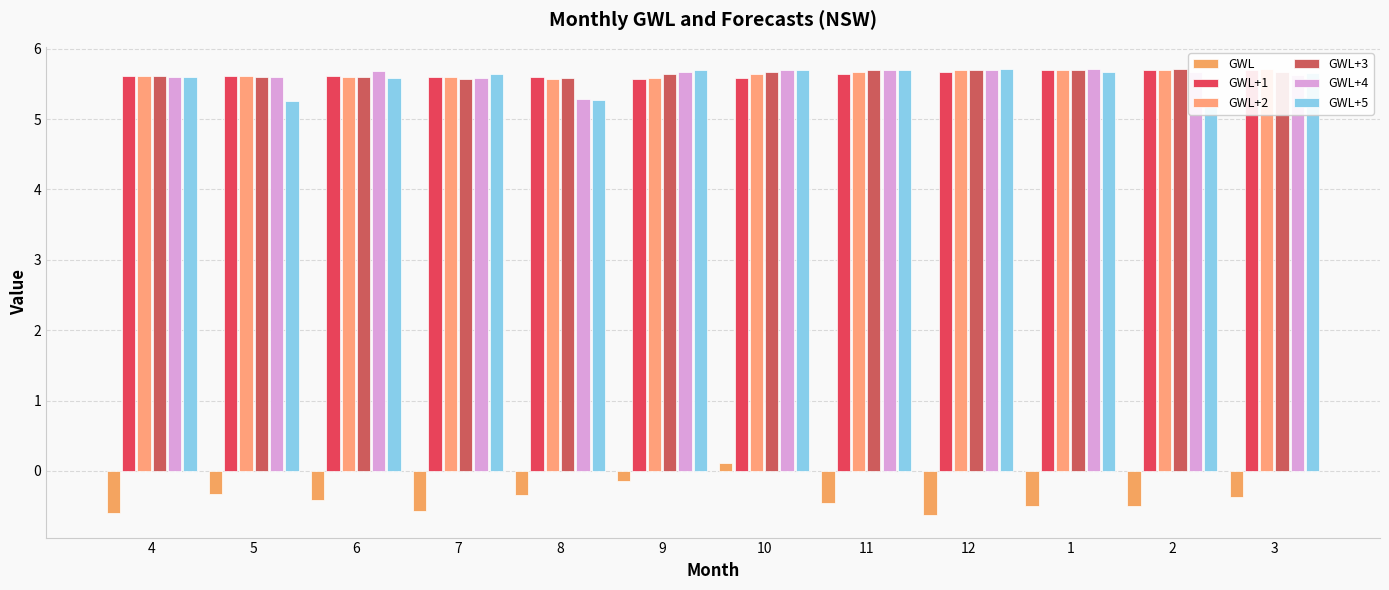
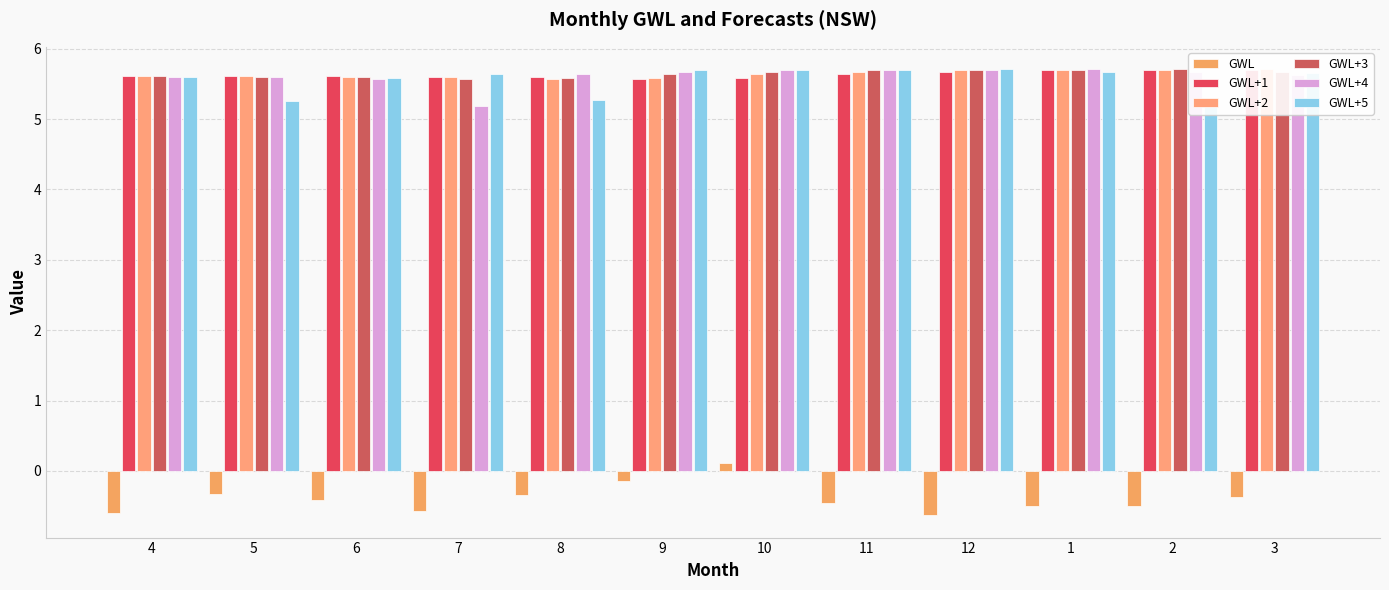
  {
    "GWL+4": {
      "4": 5.6,
      "5": 5.6,
-     "6": 5.7,
-     "7": 5.6,
-     "8": 5.3,
+     "6": 5.6,
+     "7": 5.2,
+     "8": 5.6,
      "9": 5.7,
      "10": 5.7,
      "11": 5.7,
      "12": 5.7,
      "1": 5.7
    },
    "GWL+5": {
      "4": 5.6,
      "5": 5.3,
      "6": 5.6,
      "7": 5.6,
      "8": 5.3,
      "9": 5.7,
      "10": 5.7,
      "11": 5.7,
      "12": 5.7,
      "1": 5.7
    }
  }
